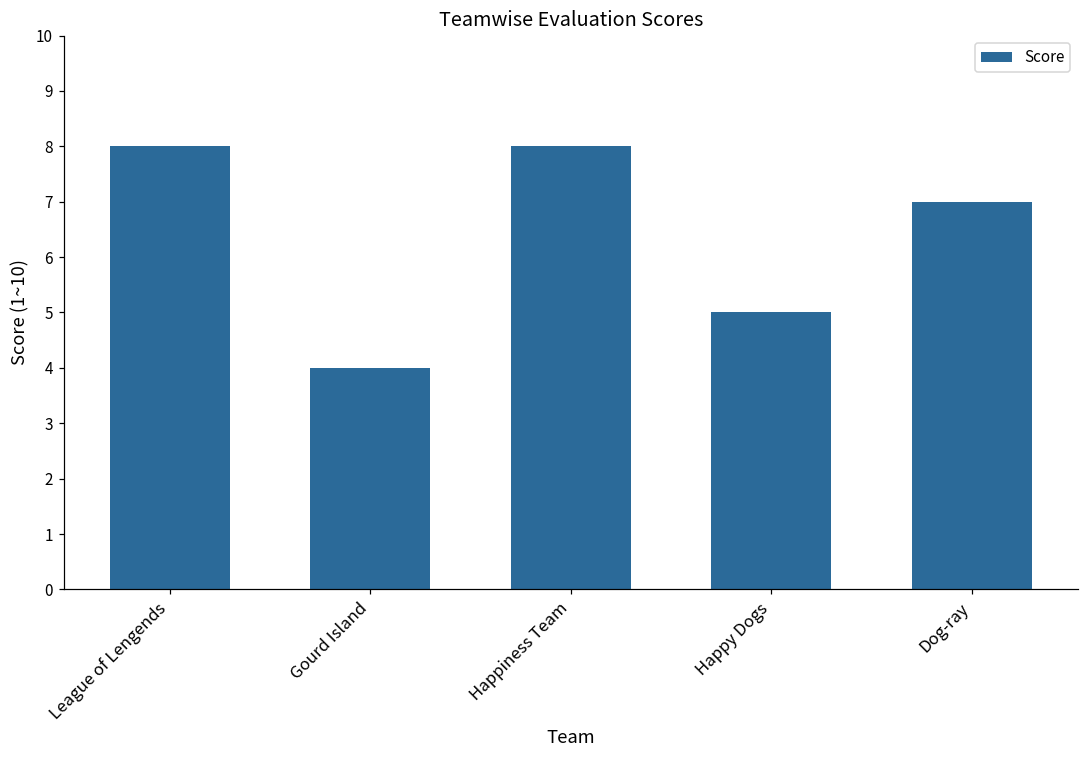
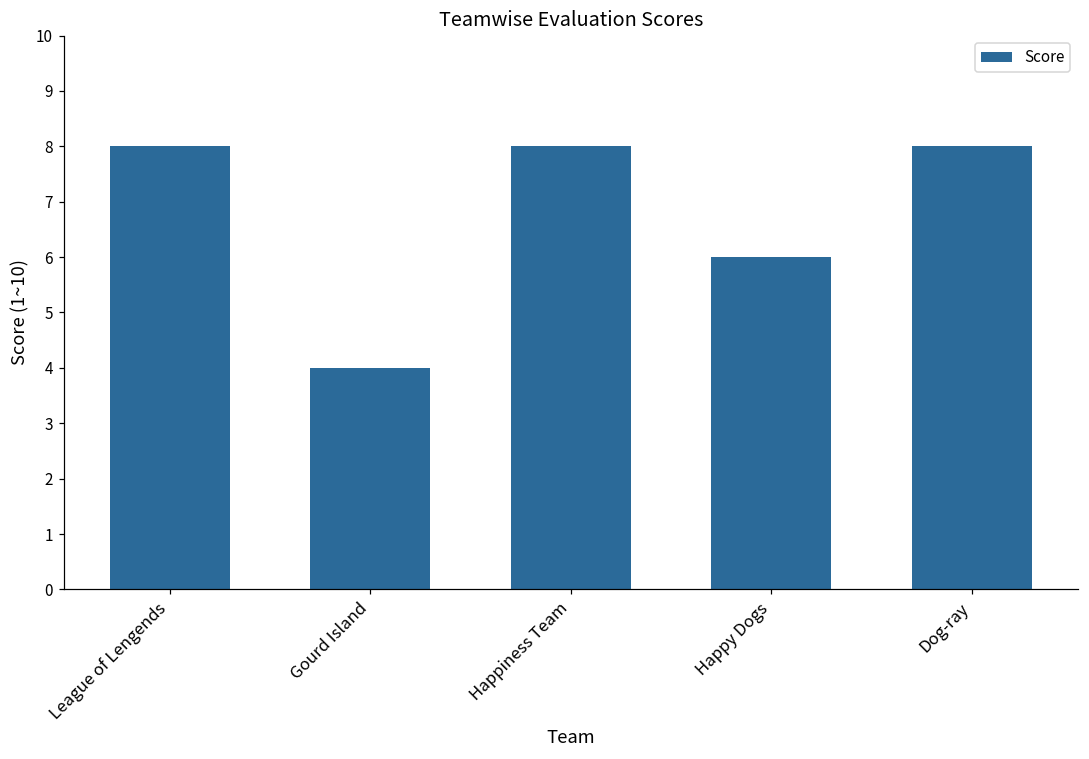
  {
    "League of Lengends": 8,
    "Gourd Island": 4,
    "Happiness Team": 8,
-   "Happy Dogs": 5,
-   "Dog-ray": 7
+   "Happy Dogs": 6,
+   "Dog-ray": 8
  }
